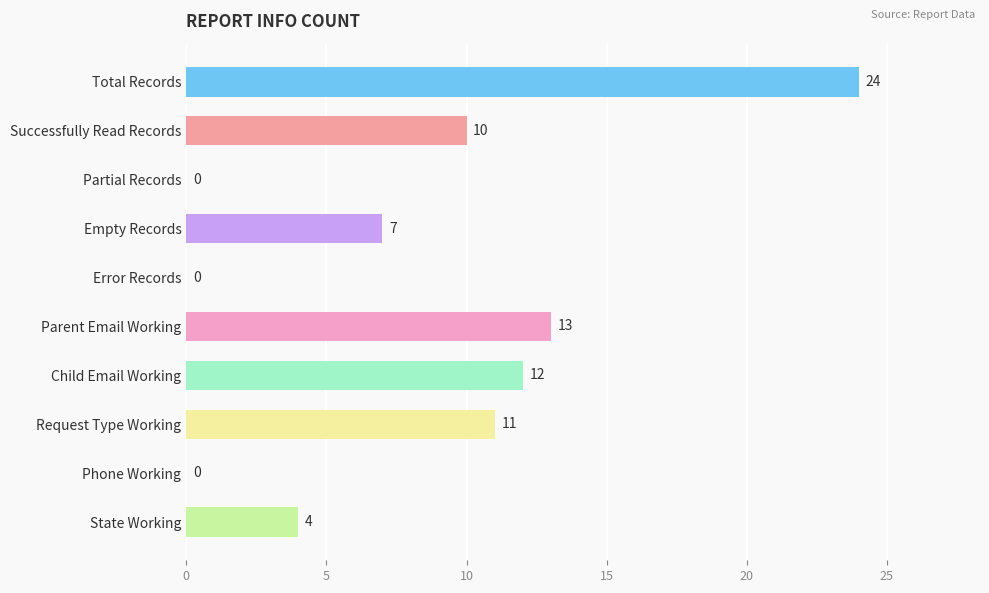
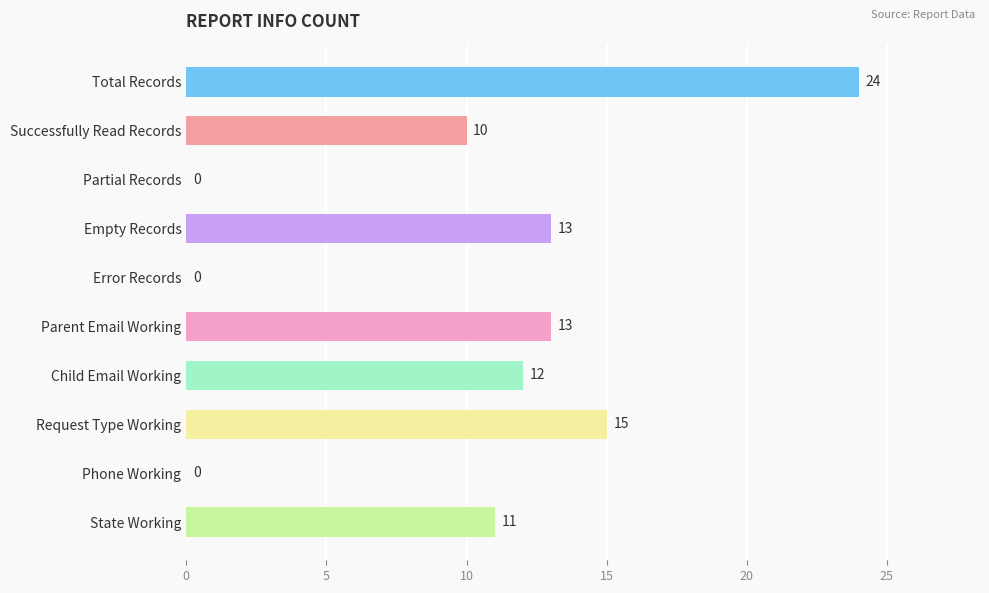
  {
    "Total Records": 24,
    "Successfully Read Records": 10,
    "Partial Records": 0,
-   "Empty Records": 7,
+   "Empty Records": 13,
    "Error Records": 0,
    "Parent Email Working": 13,
    "Child Email Working": 12,
-   "Request Type Working": 11,
+   "Request Type Working": 15,
    "Phone Working": 0,
-   "State Working": 4
+   "State Working": 11
  }
